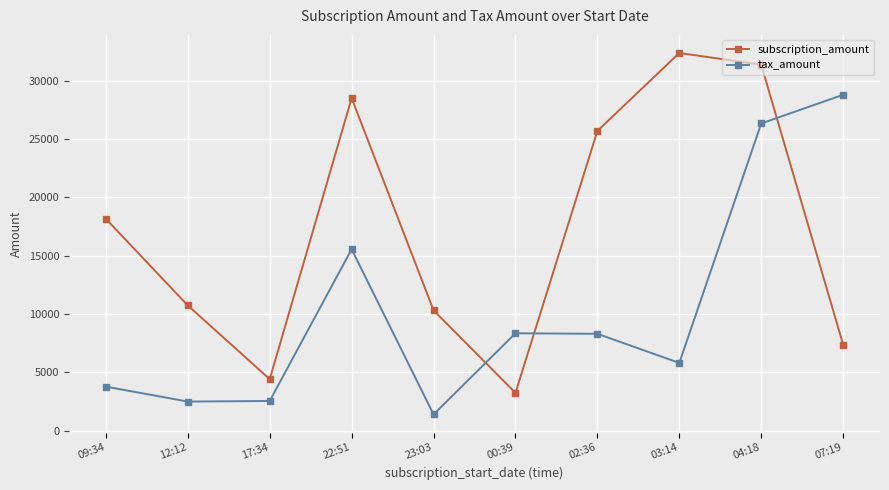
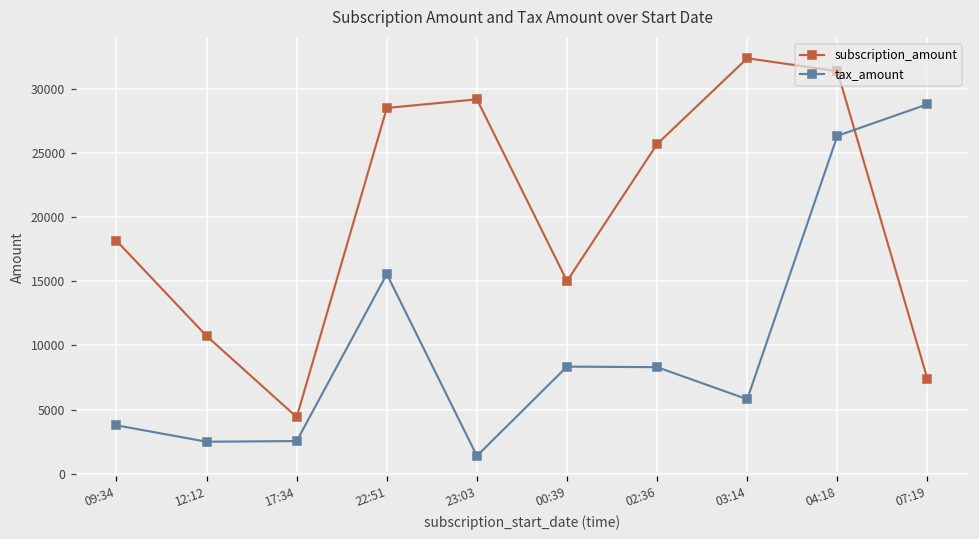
  {
    "subscription_amount": {
      "09:34": 18200,
      "12:12": 10700,
      "17:34": 4400,
      "22:51": 28500,
-     "23:03": 10300,
-     "00:39": 3200,
+     "23:03": 29200,
+     "00:39": 15000,
      "02:36": 25700,
      "03:14": 32400,
      "07:19": 7400
    },
    "tax_amount": {
      "09:34": 3800,
      "12:12": 2500,
      "17:34": 2600,
      "22:51": 15600,
      "23:03": 1400,
      "00:39": 8400,
      "02:36": 8300,
      "03:14": 5800,
      "04:18": 26300,
      "07:19": 28800
    }
  }
